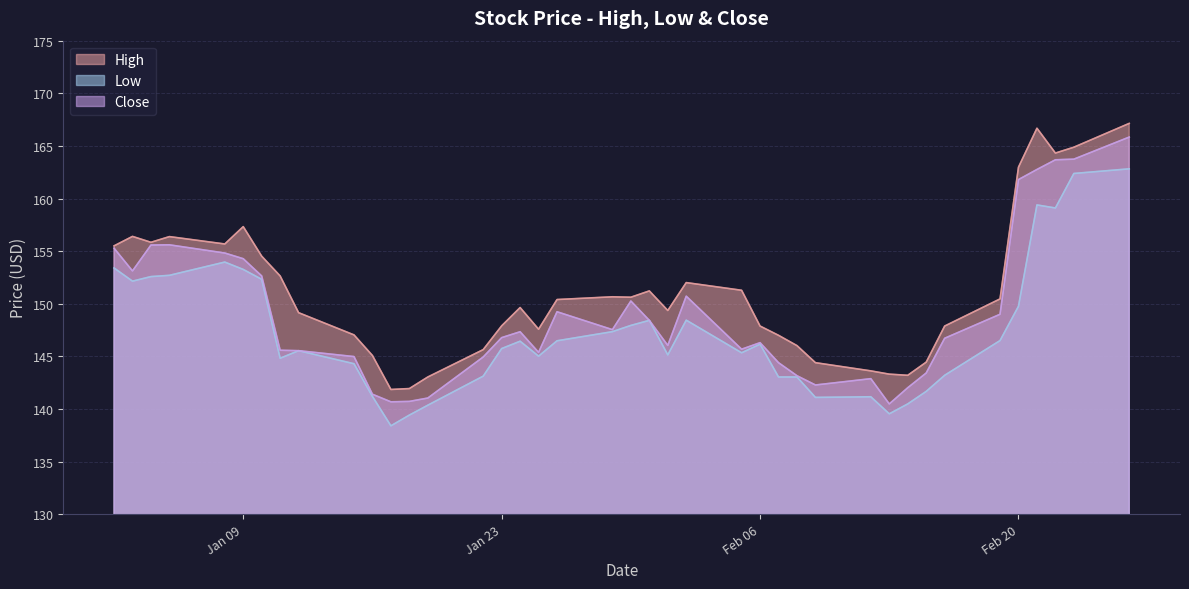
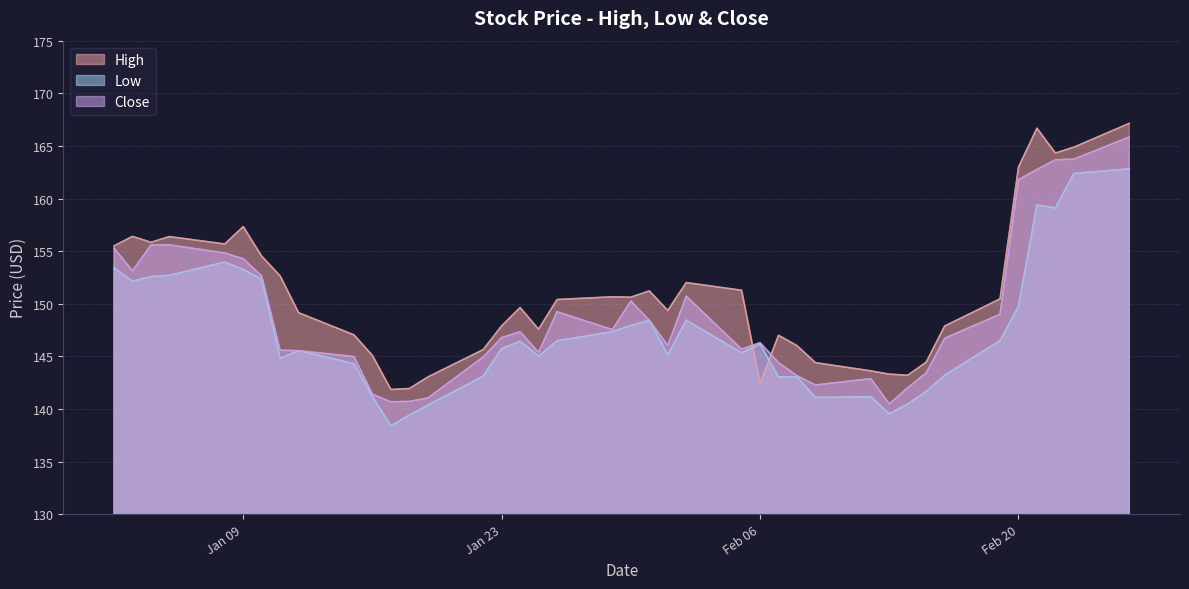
  {
    "High": {
      "Jan 09": 157.3,
      "Jan 23": 147.9,
-     "Feb 06": 147.9,
+     "Feb 06": 142.4,
      "Feb 20": 163.0
    }
  }
